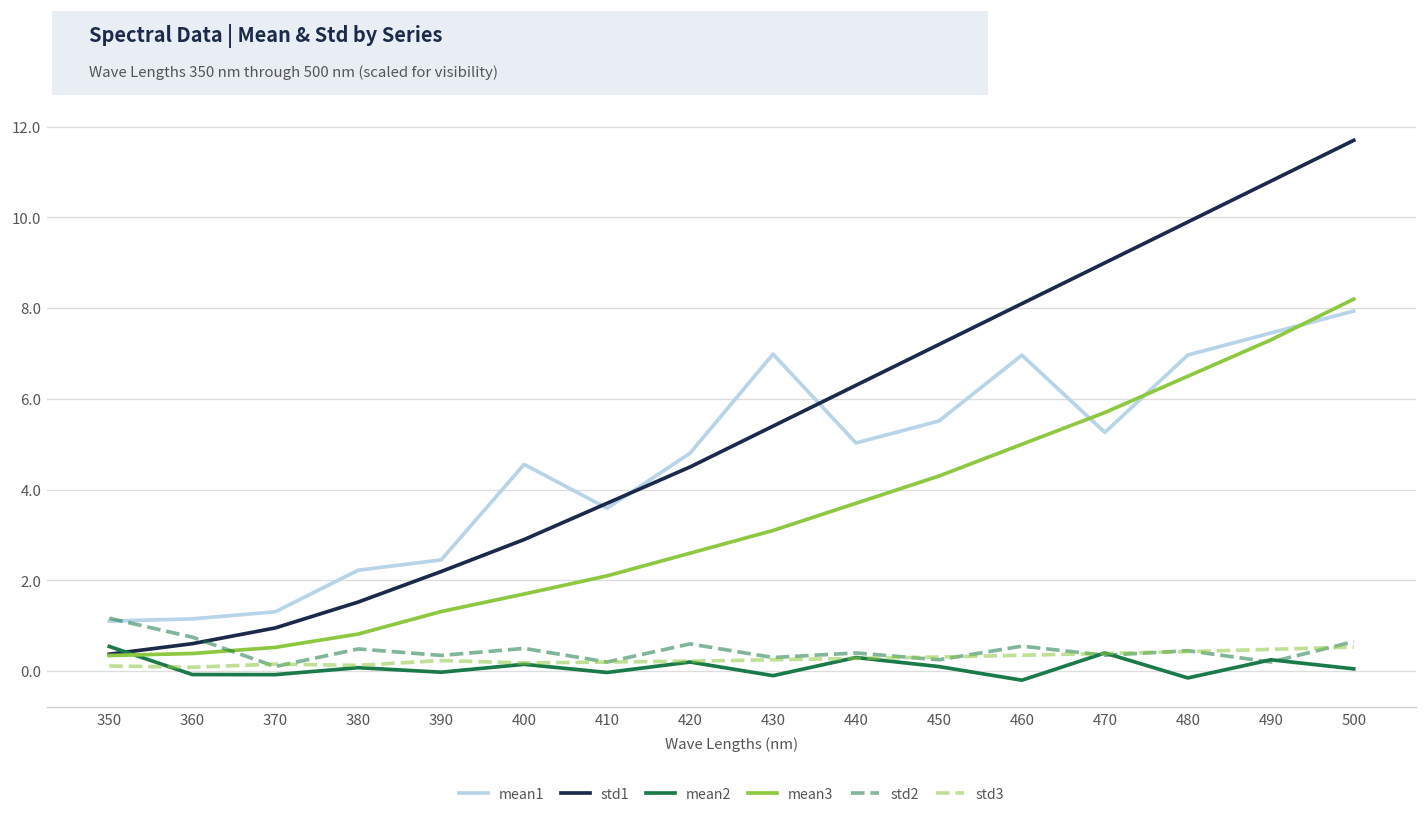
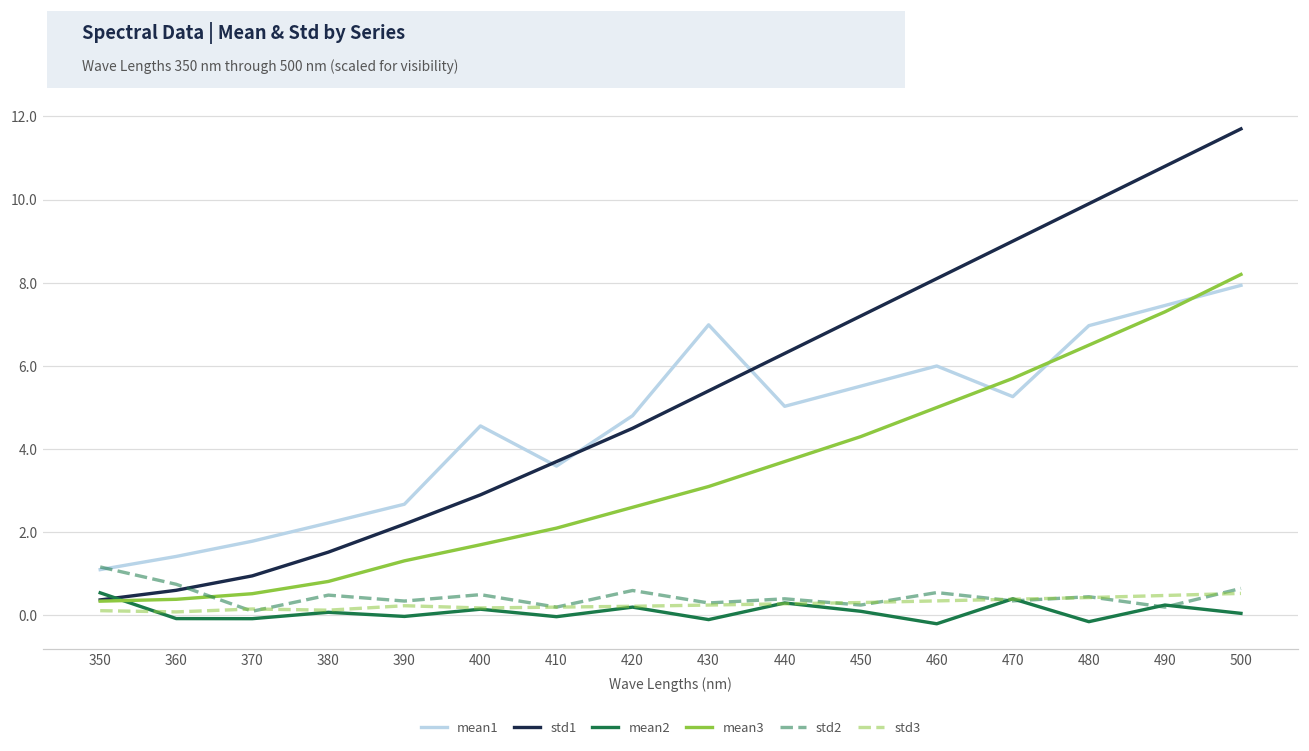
  {
    "mean1": {
-     "360": 1.2,
-     "370": 1.3,
+     "360": 1.4,
+     "370": 1.8,
      "380": 2.2,
-     "390": 2.5,
+     "390": 2.7,
      "400": 4.6,
      "410": 3.6,
      "420": 4.8,
      "430": 7.0,
      "440": 5.0,
      "450": 5.5,
-     "460": 7.0,
+     "460": 6.0,
      "470": 5.3,
      "480": 7.0,
      "490": 7.5,
      "500": 7.9
    },
    "std1": {
      "360": 0.6,
      "370": 1.0,
      "380": 1.5,
      "390": 2.2,
      "400": 2.9,
      "410": 3.7,
      "420": 4.5,
      "430": 5.4,
      "440": 6.3,
      "450": 7.2,
      "460": 8.1,
      "470": 9.0,
      "480": 9.9,
      "490": 10.8,
      "500": 11.7
    }
  }
